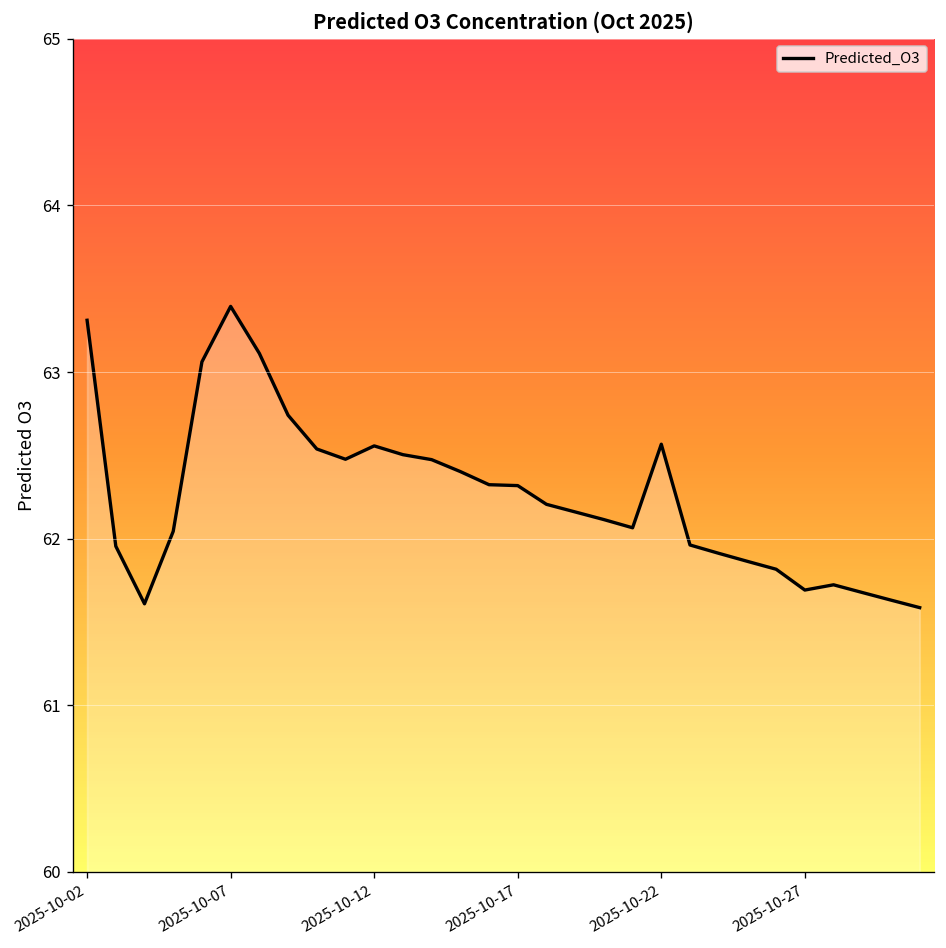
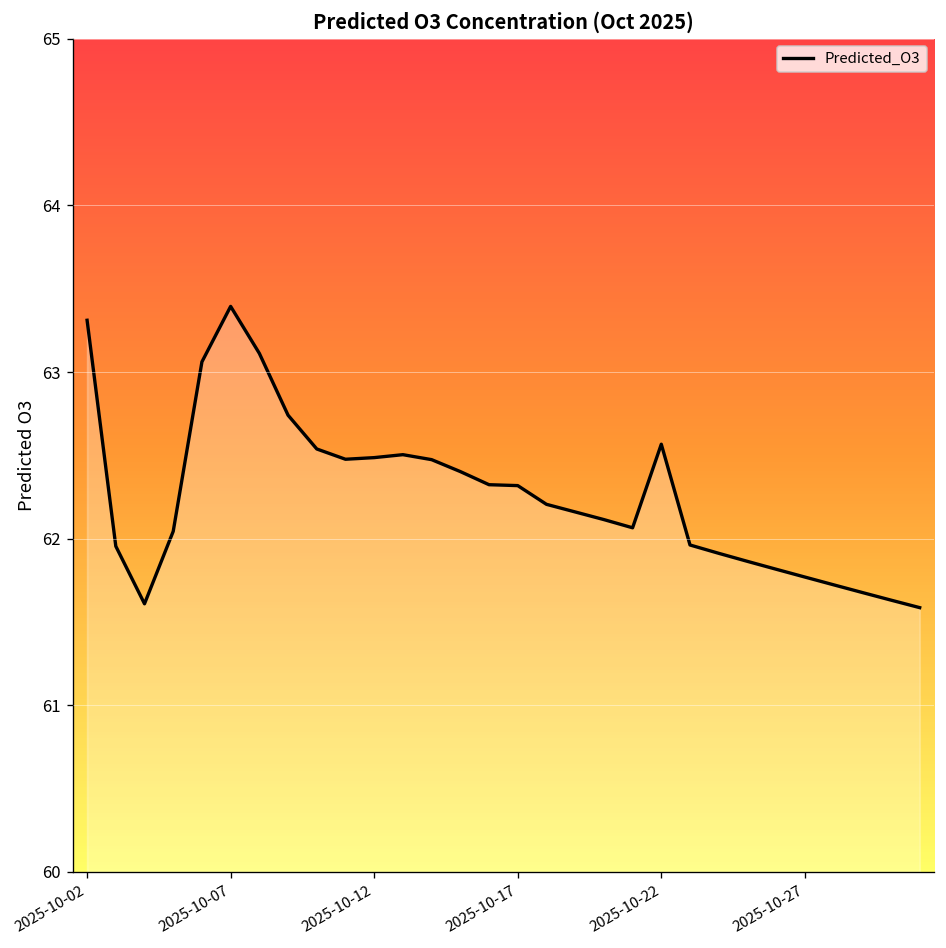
  {
    "2025-10-02": 63.31,
    "2025-10-07": 63.39,
-   "2025-10-12": 62.56,
+   "2025-10-12": 62.49,
    "2025-10-17": 62.32,
    "2025-10-22": 62.57,
-   "2025-10-27": 61.69
+   "2025-10-27": 61.77
  }
